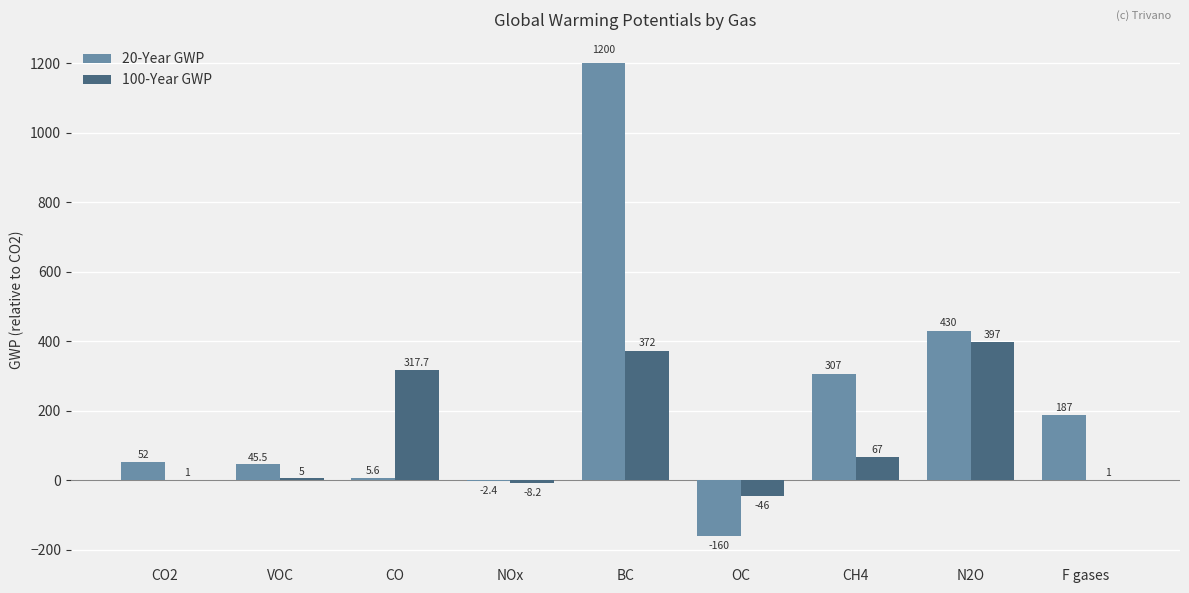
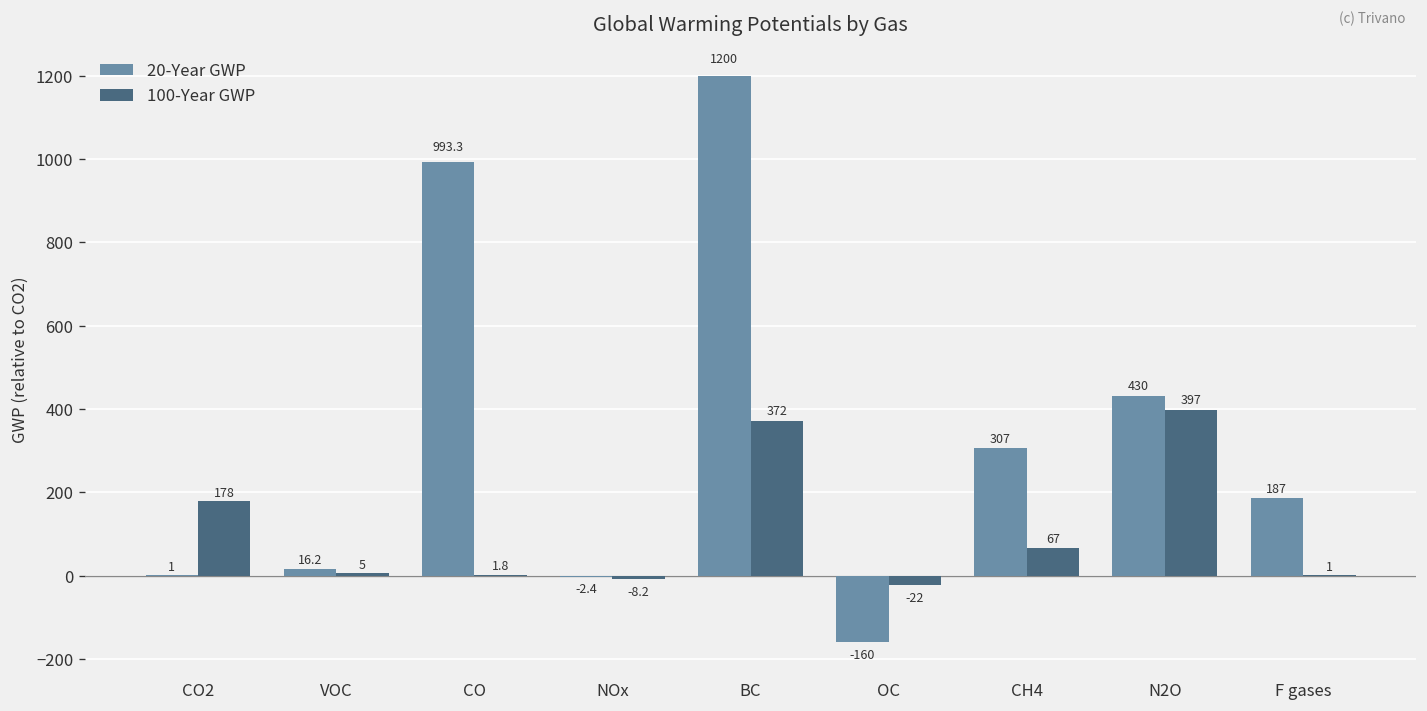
  {
    "20-Year GWP": {
-     "CO2": 52,
-     "VOC": 45.5,
-     "CO": 5.6,
+     "CO2": 1,
+     "VOC": 16.2,
+     "CO": 993.3,
      "NOx": -2.4,
      "BC": 1200,
      "OC": -160,
      "CH4": 307,
      "N2O": 430,
      "F gases": 187
    },
    "100-Year GWP": {
-     "CO2": 1,
+     "CO2": 178,
      "VOC": 5,
-     "CO": 317.7,
+     "CO": 1.8,
      "NOx": -8.2,
      "BC": 372,
-     "OC": -46,
+     "OC": -22,
      "CH4": 67,
      "N2O": 397,
      "F gases": 1
    }
  }
